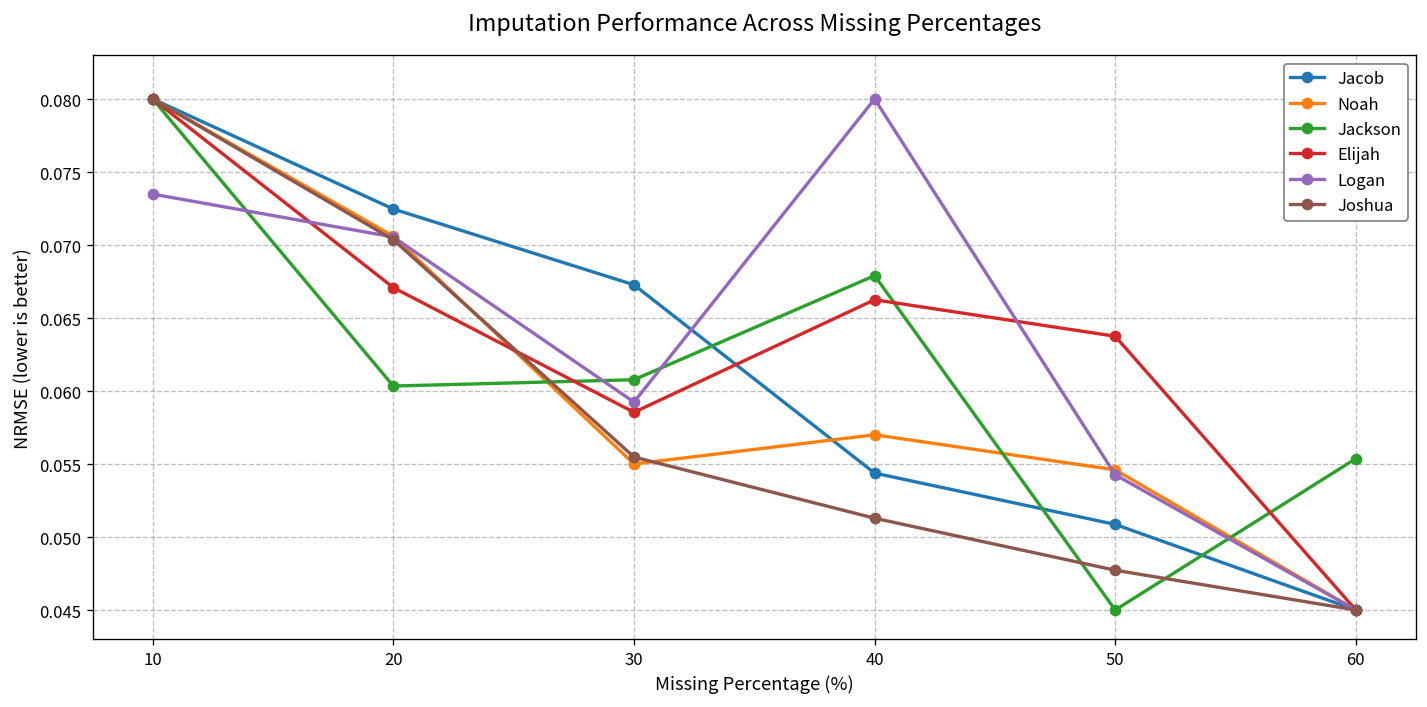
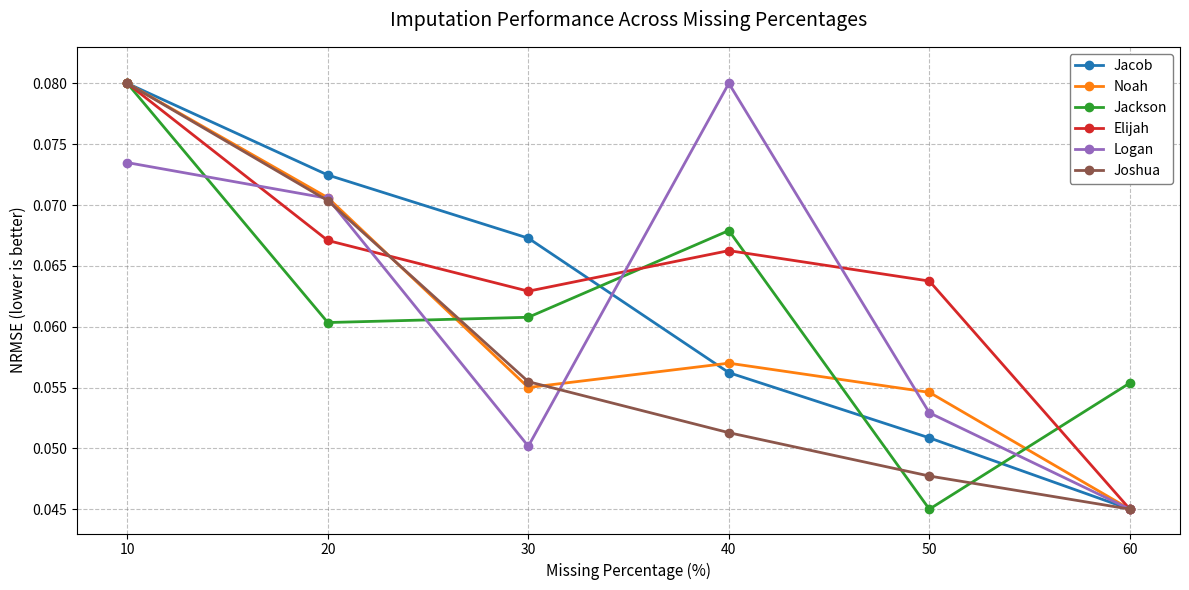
  {
    "Jacob": {
      "20": 0.0725,
      "30": 0.0673,
-     "40": 0.0544,
+     "40": 0.0562,
      "50": 0.0509
    },
    "Noah": {
      "30": 0.0550,
      "40": 0.0570,
      "50": 0.0546
    },
    "Jackson": {
      "20": 0.0603,
      "30": 0.0608,
      "40": 0.0679,
      "50": 0.0450,
      "60": 0.0554
    },
    "Elijah": {
      "20": 0.0671,
-     "30": 0.0585,
+     "30": 0.0629,
      "40": 0.0663,
      "50": 0.0638
    },
    "Logan": {
      "10": 0.0735,
-     "30": 0.0592,
+     "30": 0.0502,
      "40": 0.0800,
-     "50": 0.0543
+     "50": 0.0529
    },
    "Joshua": {
      "30": 0.0555,
      "40": 0.0513,
      "50": 0.0477
    }
  }
